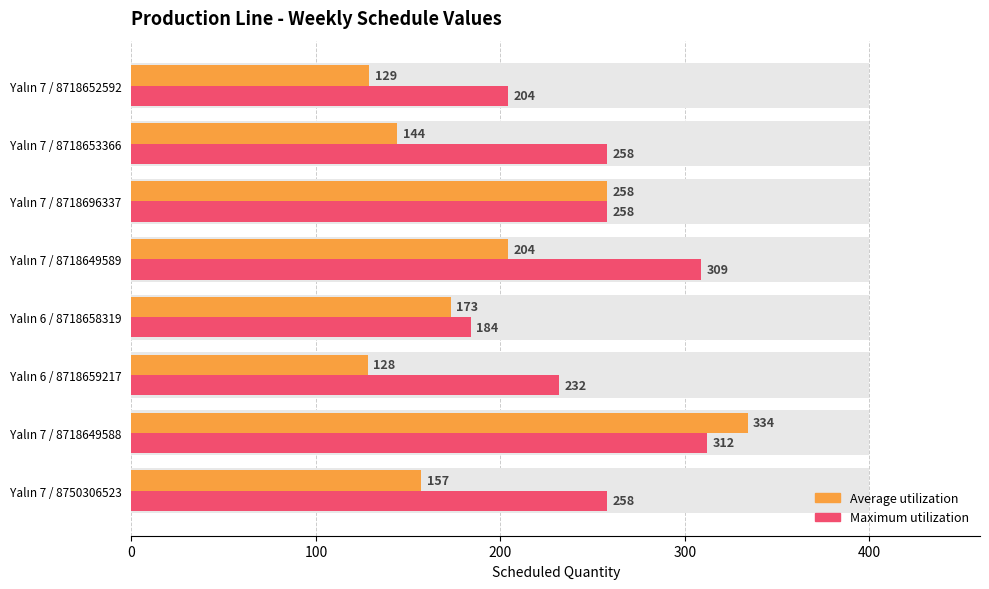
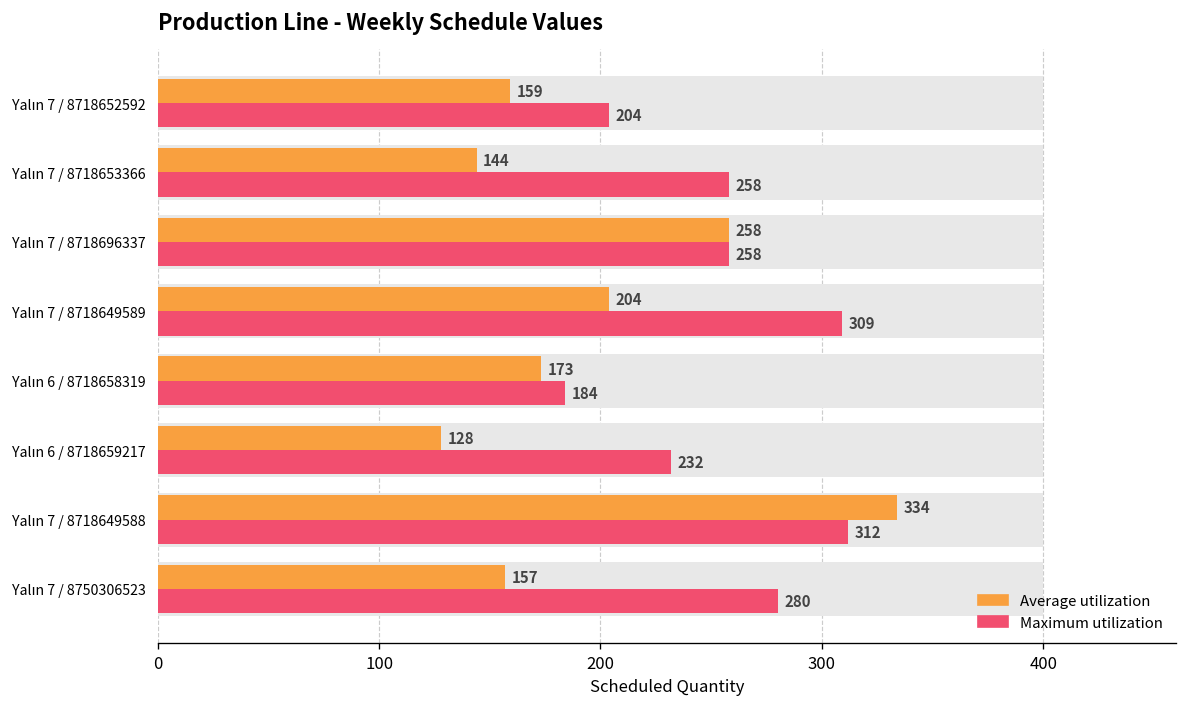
  {
    "Average utilization": {
-     "Yalın 7 / 8718652592": 129
+     "Yalın 7 / 8718652592": 159
    },
    "Maximum utilization": {
-     "Yalın 7 / 8750306523": 258
+     "Yalın 7 / 8750306523": 280
    }
  }
